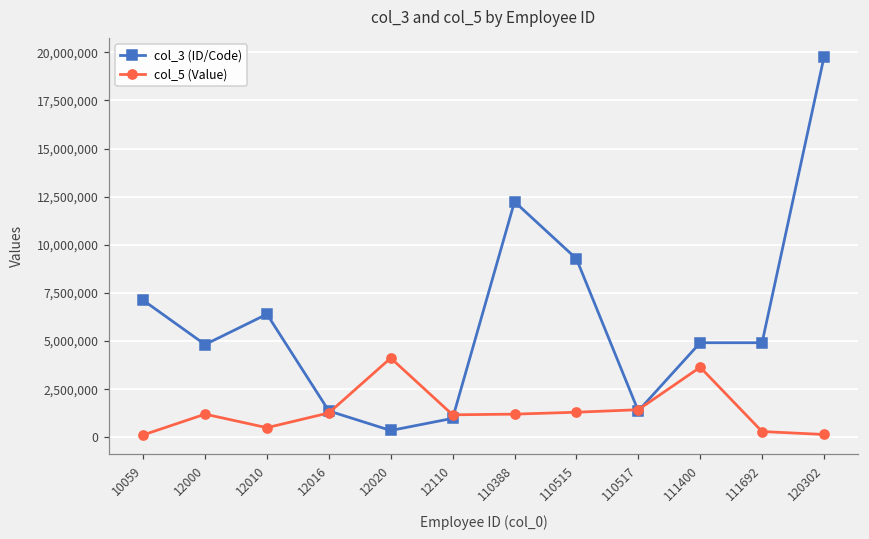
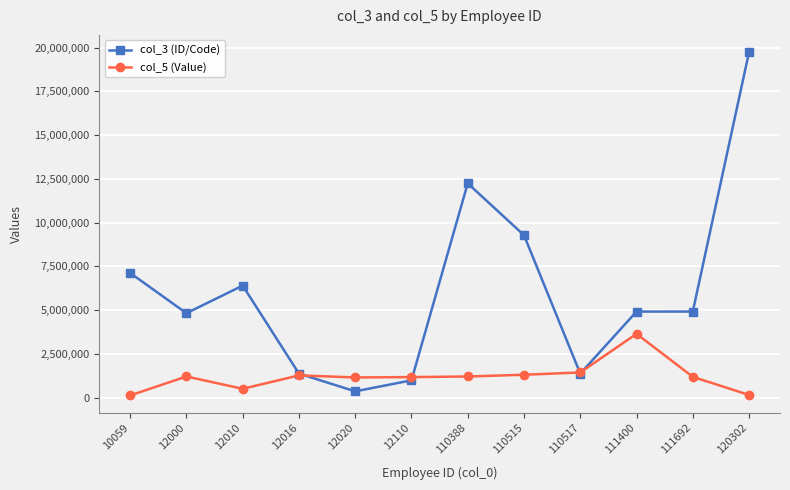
  {
    "col_3 (ID/Code)": {
      "10059": "7,100,000",
      "12000": "4,800,000",
      "12010": "6,400,000",
      "12020": "400,000",
      "12110": "1,000,000",
      "110388": "12,200,000",
      "110515": "9,300,000",
      "111400": "4,900,000",
      "111692": "4,900,000",
      "120302": "19,700,000"
    },
    "col_5 (Value)": {
      "10059": "100,000",
      "12000": "1,200,000",
      "12010": "500,000",
-     "12020": "4,100,000",
+     "12020": "1,200,000",
      "12110": "1,200,000",
      "110388": "1,200,000",
      "110515": "1,300,000",
      "111400": "3,600,000",
-     "111692": "300,000",
+     "111692": "1,200,000",
      "120302": "200,000"
    }
  }
